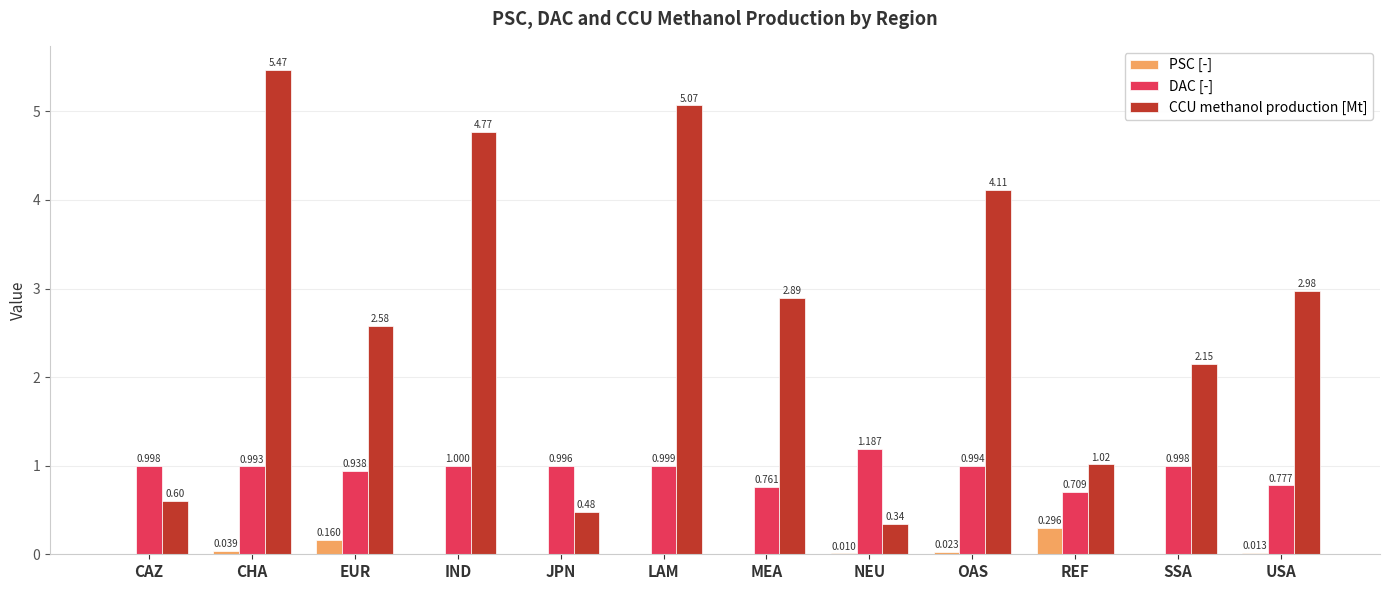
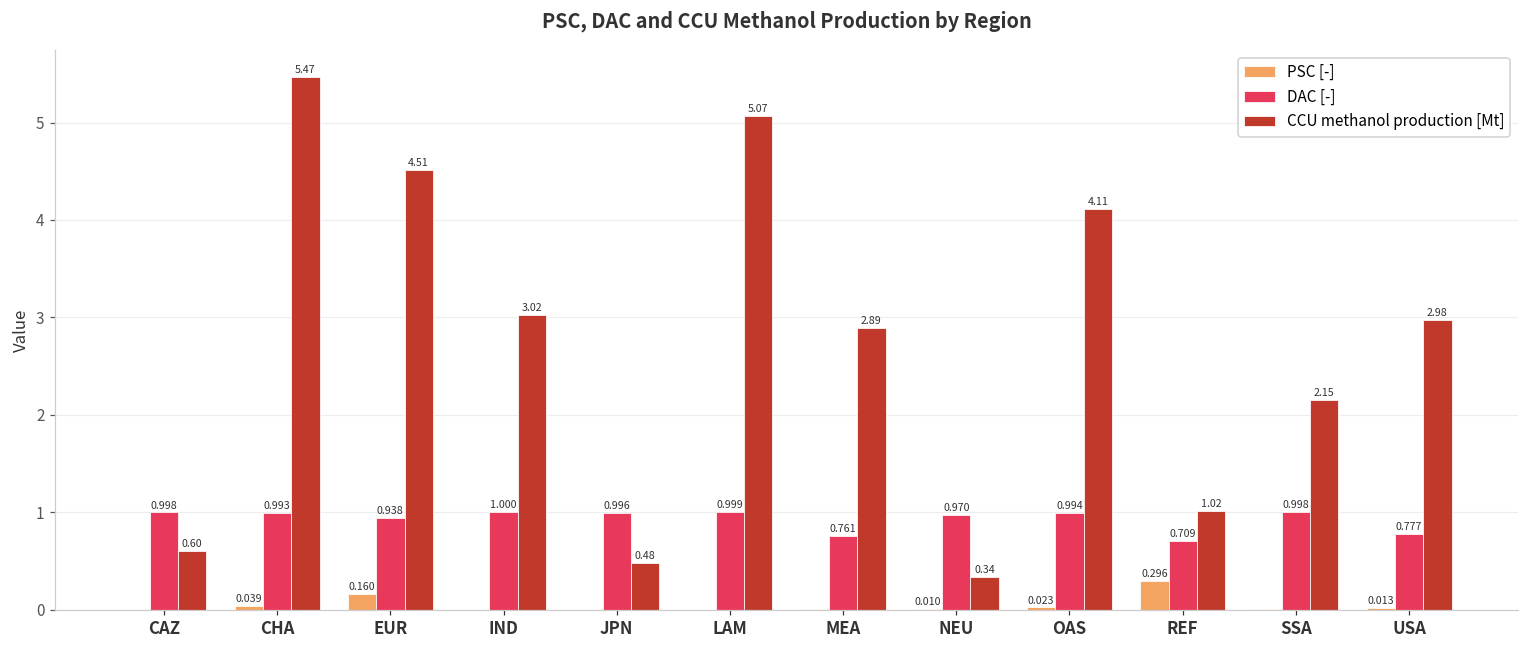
  {
    "PSC [-]": {
      "CHA": 0.039,
      "EUR": 0.160,
      "NEU": 0.010,
      "OAS": 0.023,
      "REF": 0.296,
      "USA": 0.013
    },
    "DAC [-]": {
      "CAZ": 0.998,
      "CHA": 0.993,
      "EUR": 0.938,
      "IND": 1.000,
      "JPN": 0.996,
      "LAM": 0.999,
      "MEA": 0.761,
-     "NEU": 1.187,
+     "NEU": 0.970,
      "OAS": 0.994,
      "REF": 0.709,
      "SSA": 0.998,
      "USA": 0.777
    },
    "CCU methanol production [Mt]": {
      "CAZ": 0.60,
      "CHA": 5.47,
-     "EUR": 2.58,
-     "IND": 4.77,
+     "EUR": 4.51,
+     "IND": 3.02,
      "JPN": 0.48,
      "LAM": 5.07,
      "MEA": 2.89,
      "NEU": 0.34,
      "OAS": 4.11,
      "REF": 1.02,
      "SSA": 2.15,
      "USA": 2.98
    }
  }
